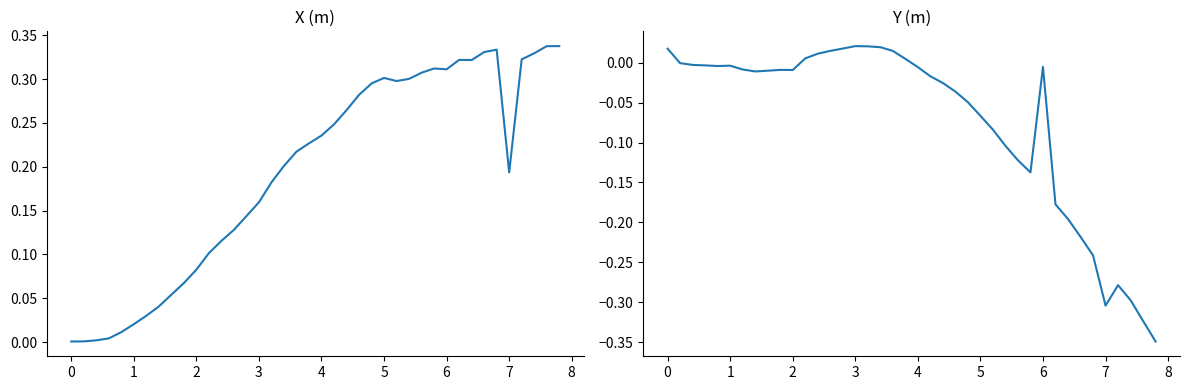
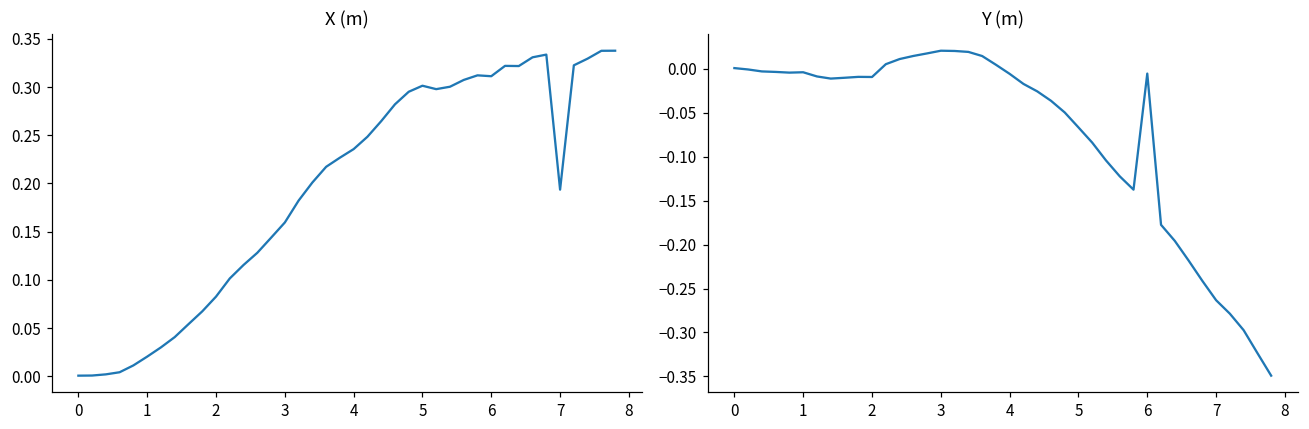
  {
    "X (m)": {
      "0": 0.00,
      "1": 0.02,
      "2": 0.08,
      "3": 0.16,
      "4": 0.24,
      "5": 0.30,
      "6": 0.31,
      "7": 0.19
    },
    "Y (m)": {
-     "0": 0.02,
+     "0": 0.00,
      "1": 0.00,
      "2": -0.01,
      "3": 0.02,
      "4": -0.01,
      "5": -0.07,
      "6": -0.01,
-     "7": -0.30
+     "7": -0.26
    }
  }
